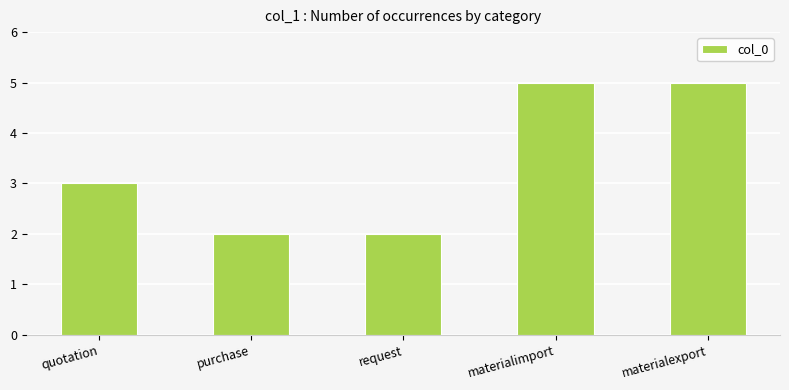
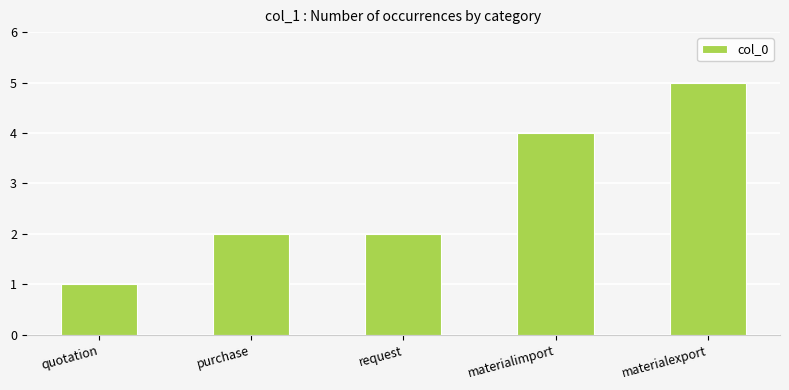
  {
-   "quotation": 3,
+   "quotation": 1,
    "purchase": 2,
    "request": 2,
-   "materialimport": 5,
+   "materialimport": 4,
    "materialexport": 5
  }
